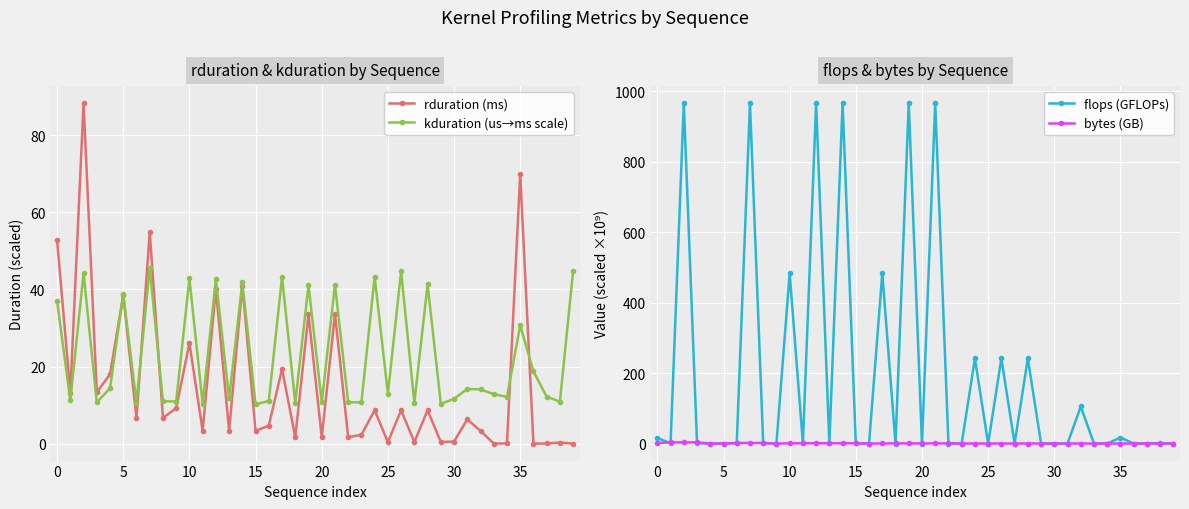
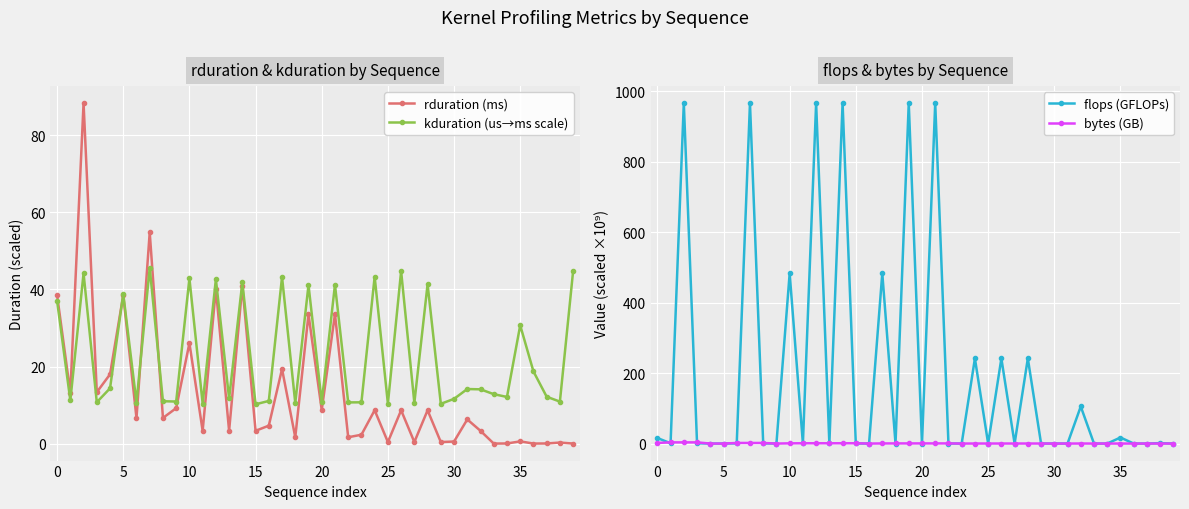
  {
    "rduration & kduration by Sequence": {
      "rduration (ms)": {
-       "0": 53,
+       "0": 39,
        "10": 26,
        "15": 3,
-       "20": 2,
+       "20": 9,
        "25": 0,
        "30": 1,
-       "35": 70
+       "35": 1
      },
      "kduration (us→ms scale)": {
        "0": 37,
        "10": 43,
        "15": 10,
        "20": 11,
-       "25": 13,
+       "25": 10,
        "30": 12,
        "35": 31
      }
    },
    "flops & bytes by Sequence": {
      "flops (GFLOPs)": {
        "0": 20,
        "10": 480,
        "35": 20
      },
      "bytes (GB)": {
        "0": 0,
        "10": 0,
        "35": 0
      }
    }
  }
